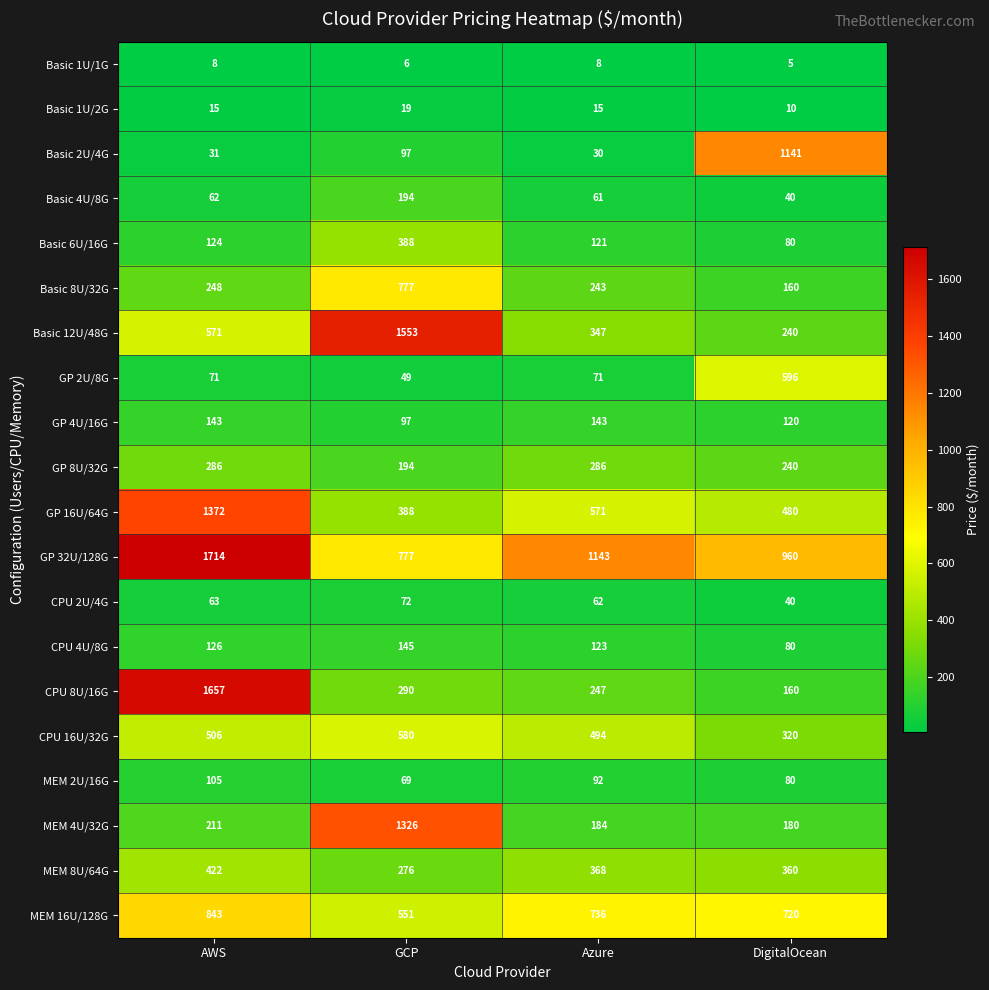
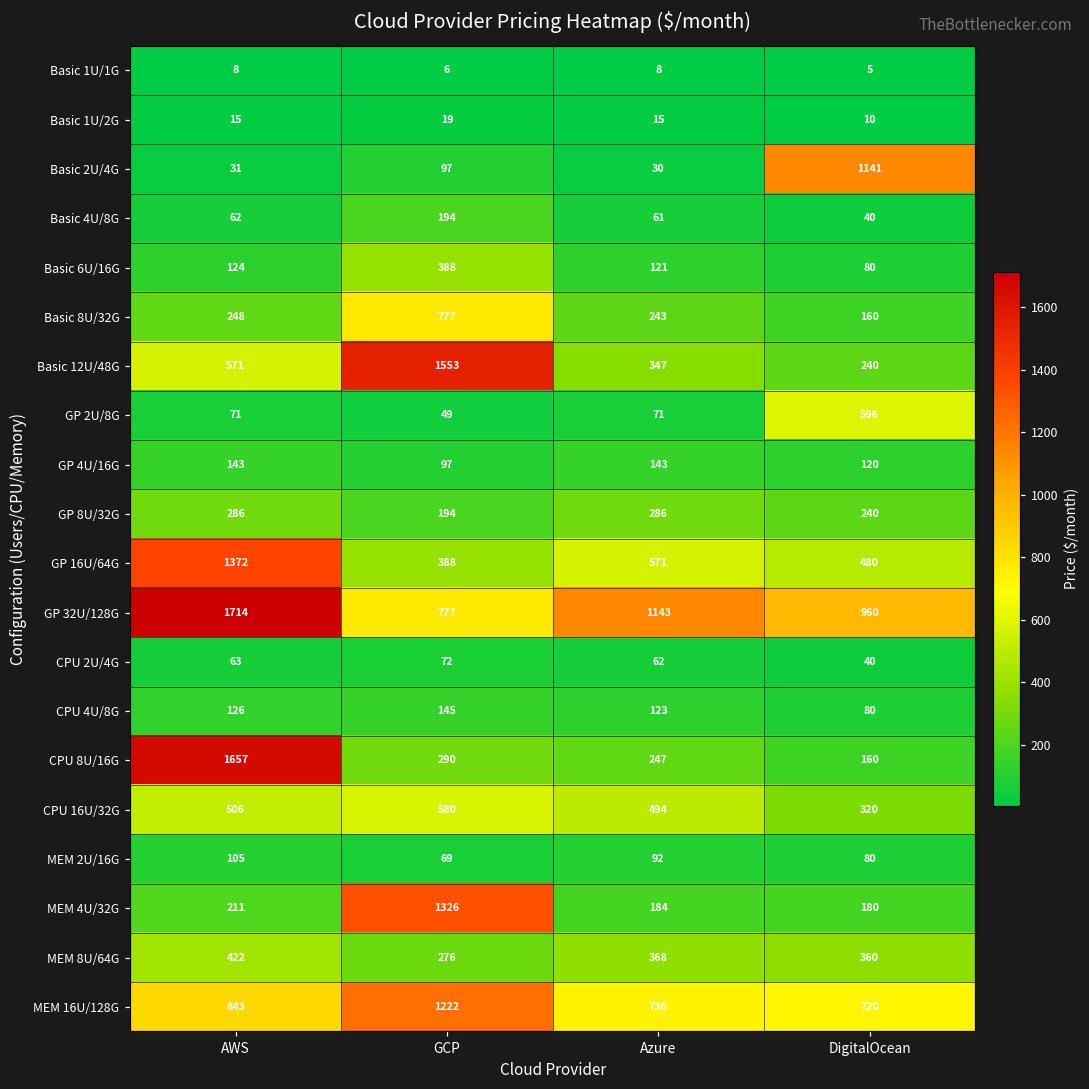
  {
    "Basic 1U/1G": {
      "AWS": 8,
      "GCP": 6,
      "Azure": 8,
      "DigitalOcean": 5
    },
    "Basic 1U/2G": {
      "AWS": 15,
      "GCP": 19,
      "Azure": 15,
      "DigitalOcean": 10
    },
    "Basic 2U/4G": {
      "AWS": 31,
      "GCP": 97,
      "Azure": 30,
      "DigitalOcean": 1141
    },
    "Basic 4U/8G": {
      "AWS": 62,
      "GCP": 194,
      "Azure": 61,
      "DigitalOcean": 40
    },
    "Basic 6U/16G": {
      "AWS": 124,
      "GCP": 388,
      "Azure": 121,
      "DigitalOcean": 80
    },
    "Basic 8U/32G": {
      "AWS": 248,
      "GCP": 777,
      "Azure": 243,
      "DigitalOcean": 160
    },
    "Basic 12U/48G": {
      "AWS": 571,
      "GCP": 1553,
      "Azure": 347,
      "DigitalOcean": 240
    },
    "GP 2U/8G": {
      "AWS": 71,
      "GCP": 49,
      "Azure": 71,
      "DigitalOcean": 596
    },
    "GP 4U/16G": {
      "AWS": 143,
      "GCP": 97,
      "Azure": 143,
      "DigitalOcean": 120
    },
    "GP 8U/32G": {
      "AWS": 286,
      "GCP": 194,
      "Azure": 286,
      "DigitalOcean": 240
    },
    "GP 16U/64G": {
      "AWS": 1372,
      "GCP": 388,
      "Azure": 571,
      "DigitalOcean": 480
    },
    "GP 32U/128G": {
      "AWS": 1714,
      "GCP": 777,
      "Azure": 1143,
      "DigitalOcean": 960
    },
    "CPU 2U/4G": {
      "AWS": 63,
      "GCP": 72,
      "Azure": 62,
      "DigitalOcean": 40
    },
    "CPU 4U/8G": {
      "AWS": 126,
      "GCP": 145,
      "Azure": 123,
      "DigitalOcean": 80
    },
    "CPU 8U/16G": {
      "AWS": 1657,
      "GCP": 290,
      "Azure": 247,
      "DigitalOcean": 160
    },
    "CPU 16U/32G": {
      "AWS": 506,
      "GCP": 580,
      "Azure": 494,
      "DigitalOcean": 320
    },
    "MEM 2U/16G": {
      "AWS": 105,
      "GCP": 69,
      "Azure": 92,
      "DigitalOcean": 80
    },
    "MEM 4U/32G": {
      "AWS": 211,
      "GCP": 1326,
      "Azure": 184,
      "DigitalOcean": 180
    },
    "MEM 8U/64G": {
      "AWS": 422,
      "GCP": 276,
      "Azure": 368,
      "DigitalOcean": 360
    },
    "MEM 16U/128G": {
      "AWS": 843,
-     "GCP": 551,
+     "GCP": 1222,
      "Azure": 736,
      "DigitalOcean": 720
    }
  }
